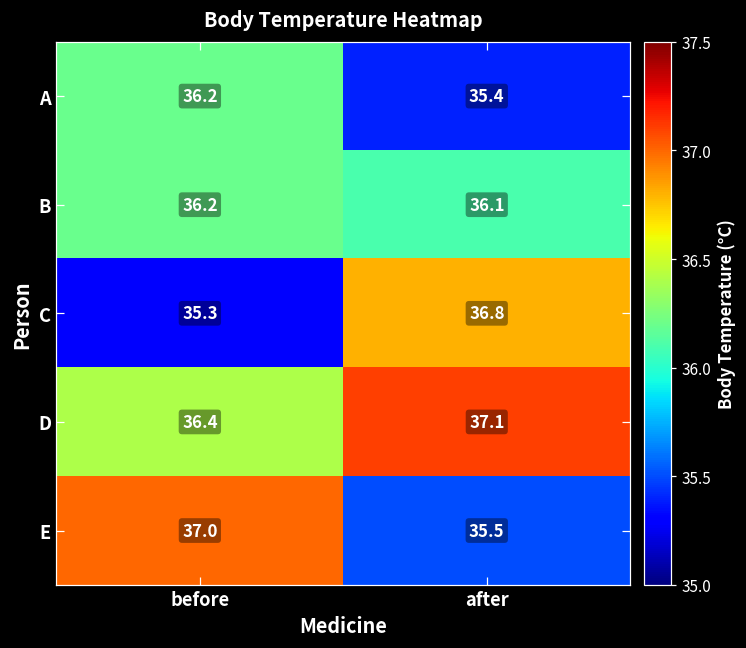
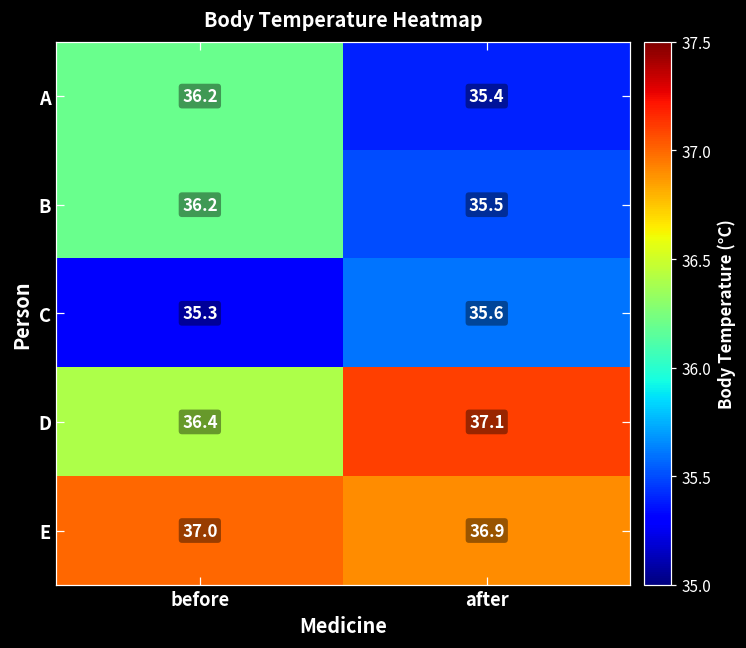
  {
    "B": {
-     "after": 36.1
+     "after": 35.5
    },
    "C": {
-     "after": 36.8
+     "after": 35.6
    },
    "E": {
-     "after": 35.5
+     "after": 36.9
    }
  }
